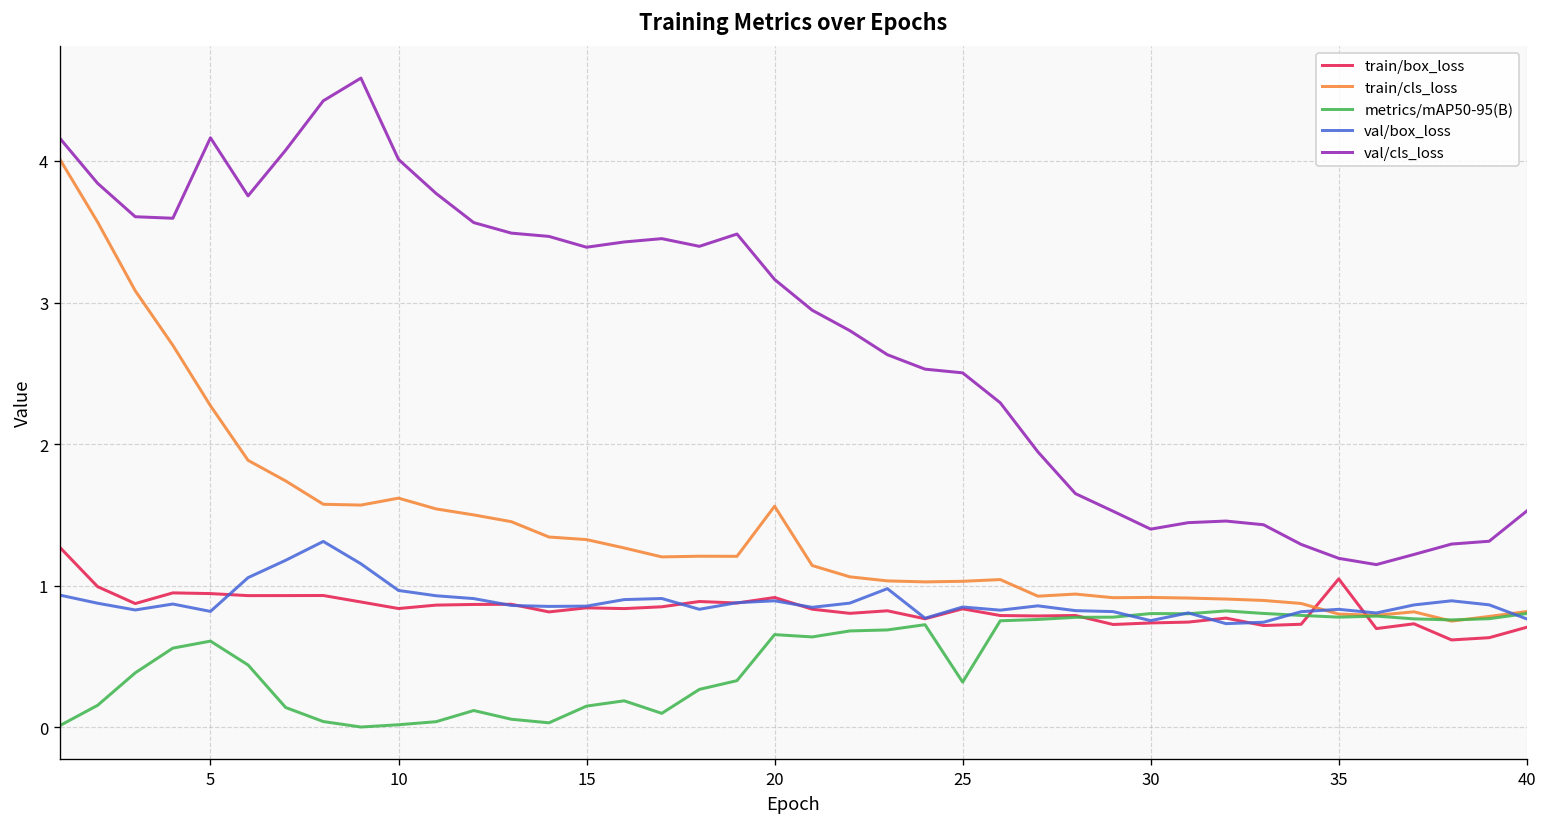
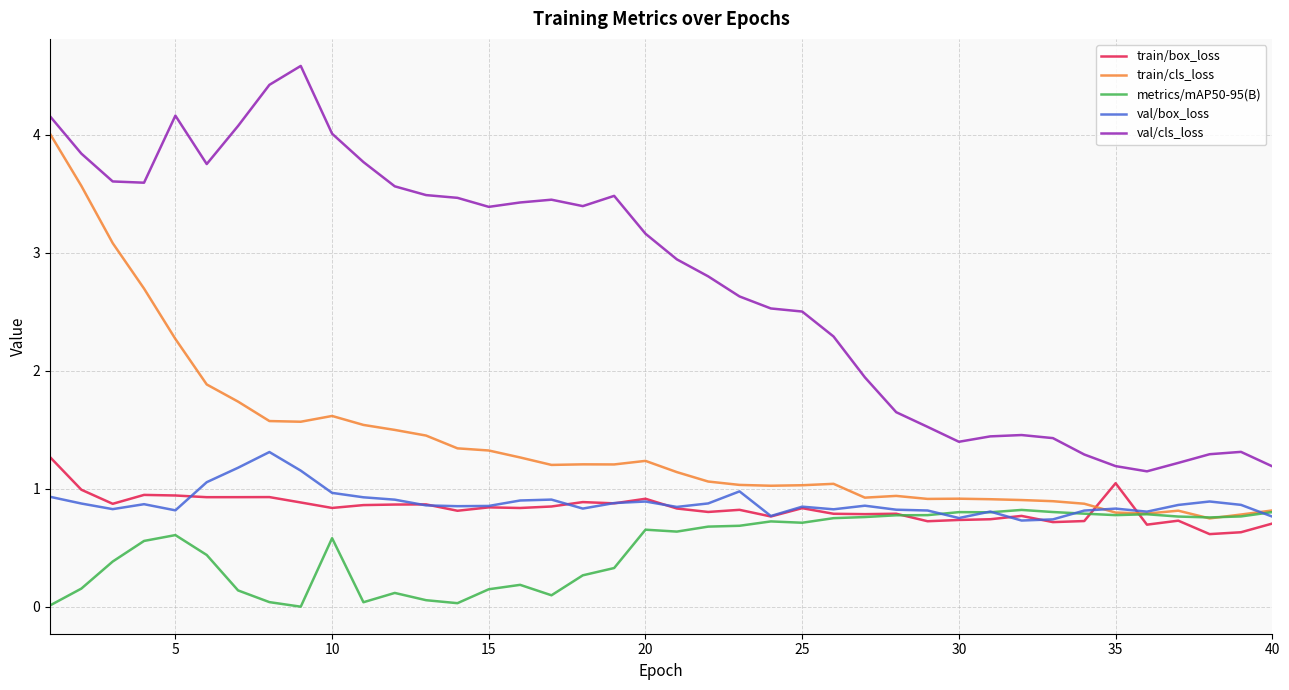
  {
    "train/box_loss": {
      "5": 0.94,
      "10": 0.84,
      "20": 0.92,
      "35": 1.05,
      "40": 0.71
    },
    "train/cls_loss": {
      "5": 2.27,
      "10": 1.62,
      "15": 1.33,
-     "20": 1.56,
+     "20": 1.24,
      "25": 1.03,
      "30": 0.92
    },
    "metrics/mAP50-95(B)": {
      "5": 0.61,
-     "10": 0.02,
+     "10": 0.58,
      "15": 0.15,
      "20": 0.65,
-     "25": 0.32,
+     "25": 0.71,
      "30": 0.80
    },
    "val/box_loss": {
      "5": 0.82,
      "10": 0.97,
      "20": 0.89,
      "35": 0.83,
      "40": 0.77
    },
    "val/cls_loss": {
      "5": 4.16,
      "10": 4.01,
      "15": 3.39,
      "20": 3.16,
      "25": 2.50,
      "30": 1.40,
      "35": 1.19,
-     "40": 1.53
+     "40": 1.19
    }
  }
